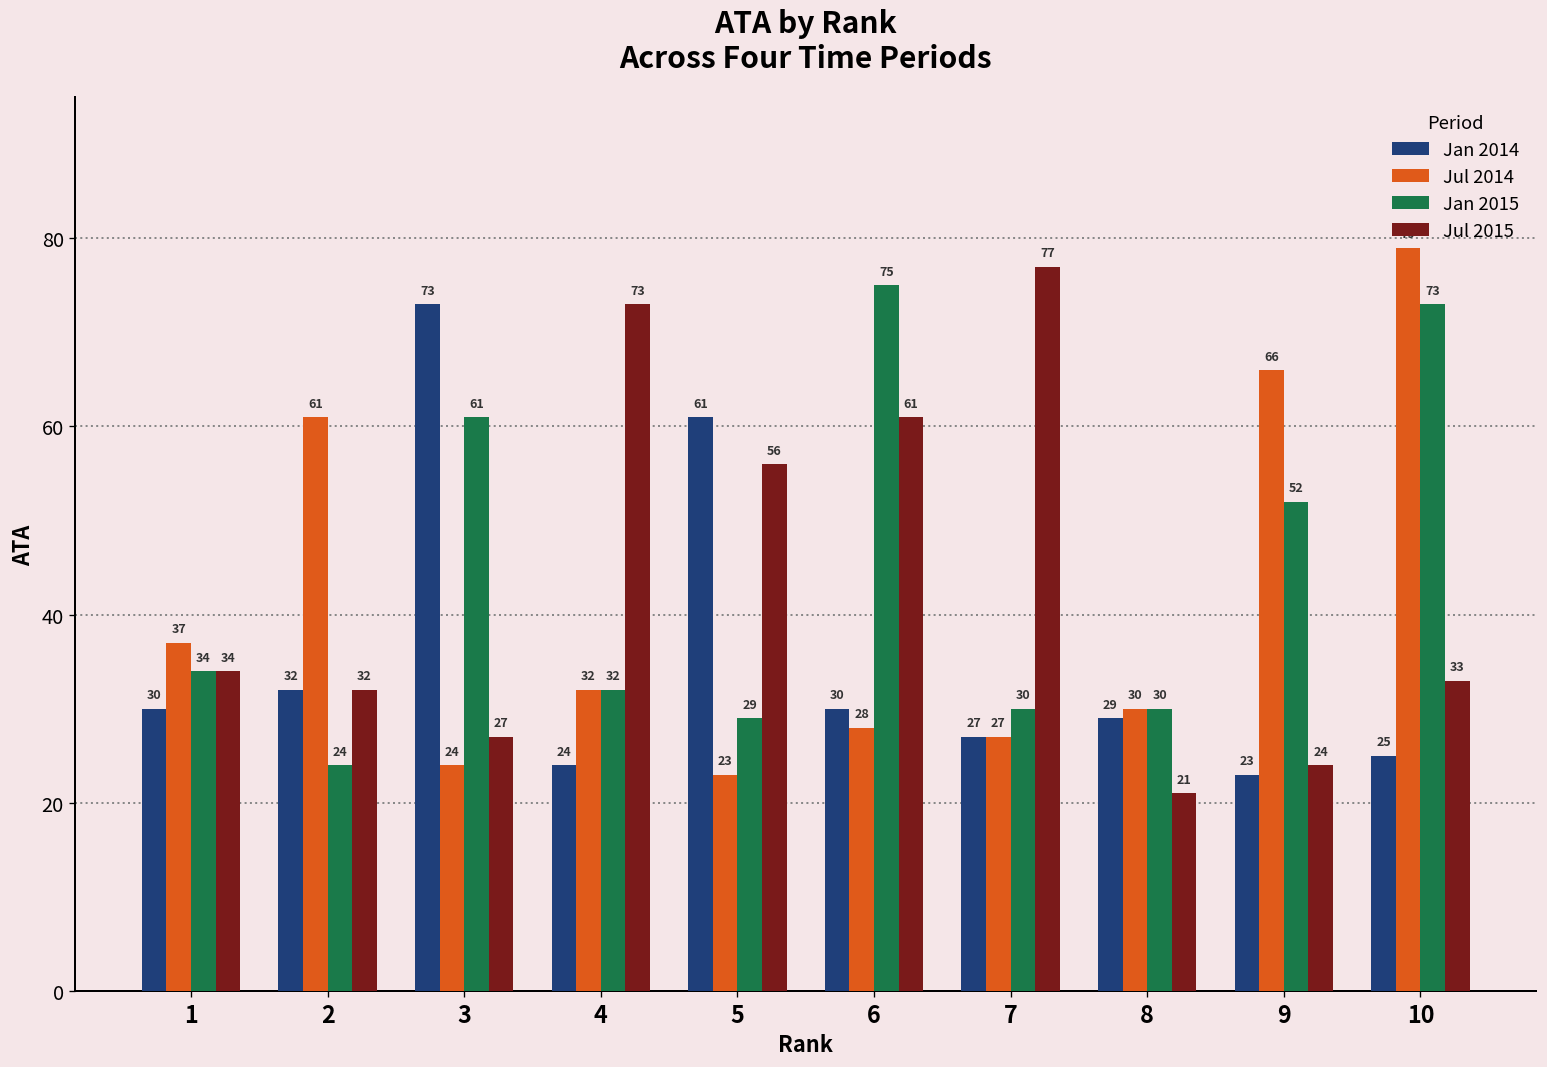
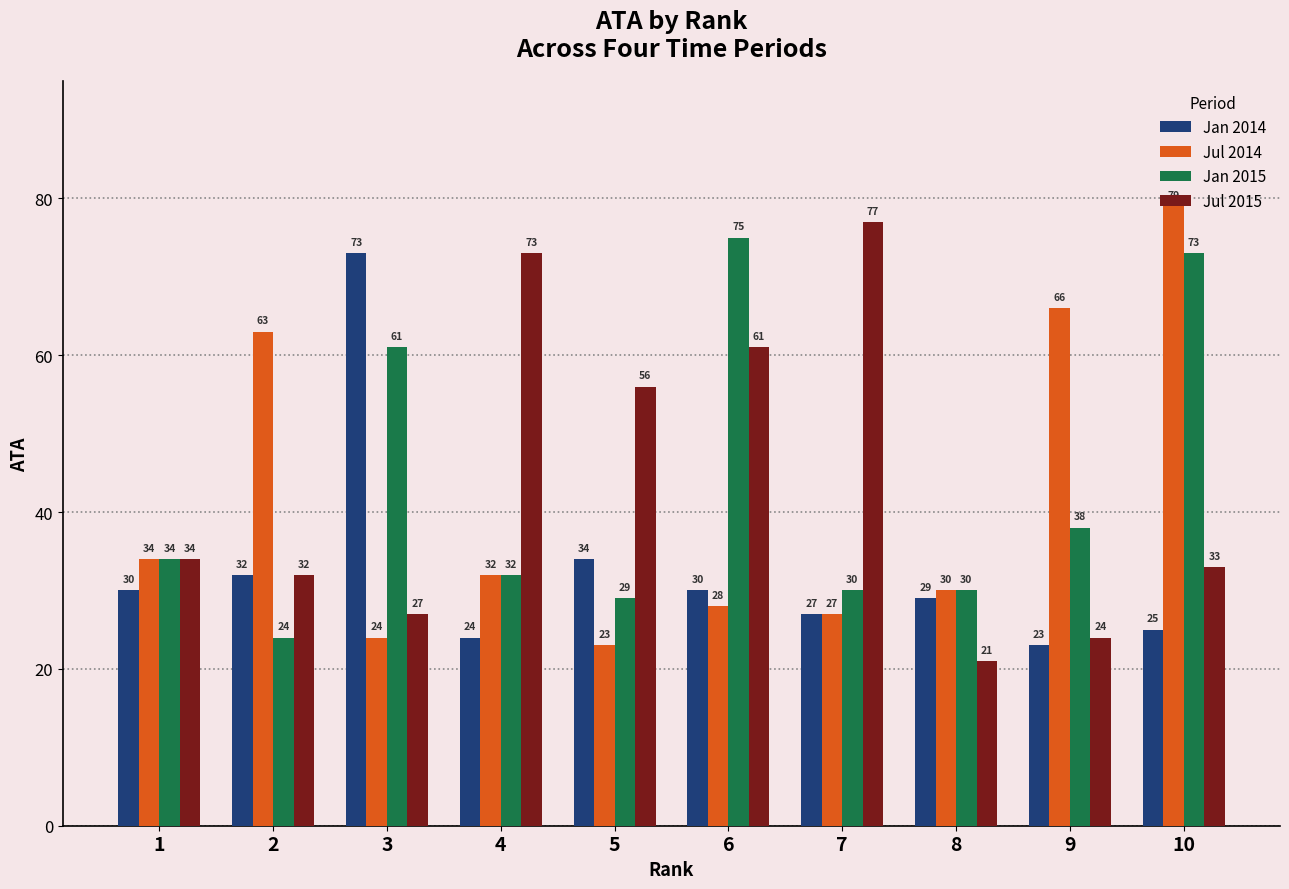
  {
    "Jan 2014": {
      "1": 30,
      "2": 32,
      "3": 73,
      "4": 24,
-     "5": 61,
+     "5": 34,
      "6": 30,
      "7": 27,
      "8": 29,
      "9": 23,
      "10": 25
    },
    "Jul 2014": {
-     "1": 37,
-     "2": 61,
+     "1": 34,
+     "2": 63,
      "3": 24,
      "4": 32,
      "5": 23,
      "6": 28,
      "7": 27,
      "8": 30,
      "9": 66,
      "10": 79
    },
    "Jan 2015": {
      "1": 34,
      "2": 24,
      "3": 61,
      "4": 32,
      "5": 29,
      "6": 75,
      "7": 30,
      "8": 30,
-     "9": 52,
+     "9": 38,
      "10": 73
    },
    "Jul 2015": {
      "1": 34,
      "2": 32,
      "3": 27,
      "4": 73,
      "5": 56,
      "6": 61,
      "7": 77,
      "8": 21,
      "9": 24,
      "10": 33
    }
  }
